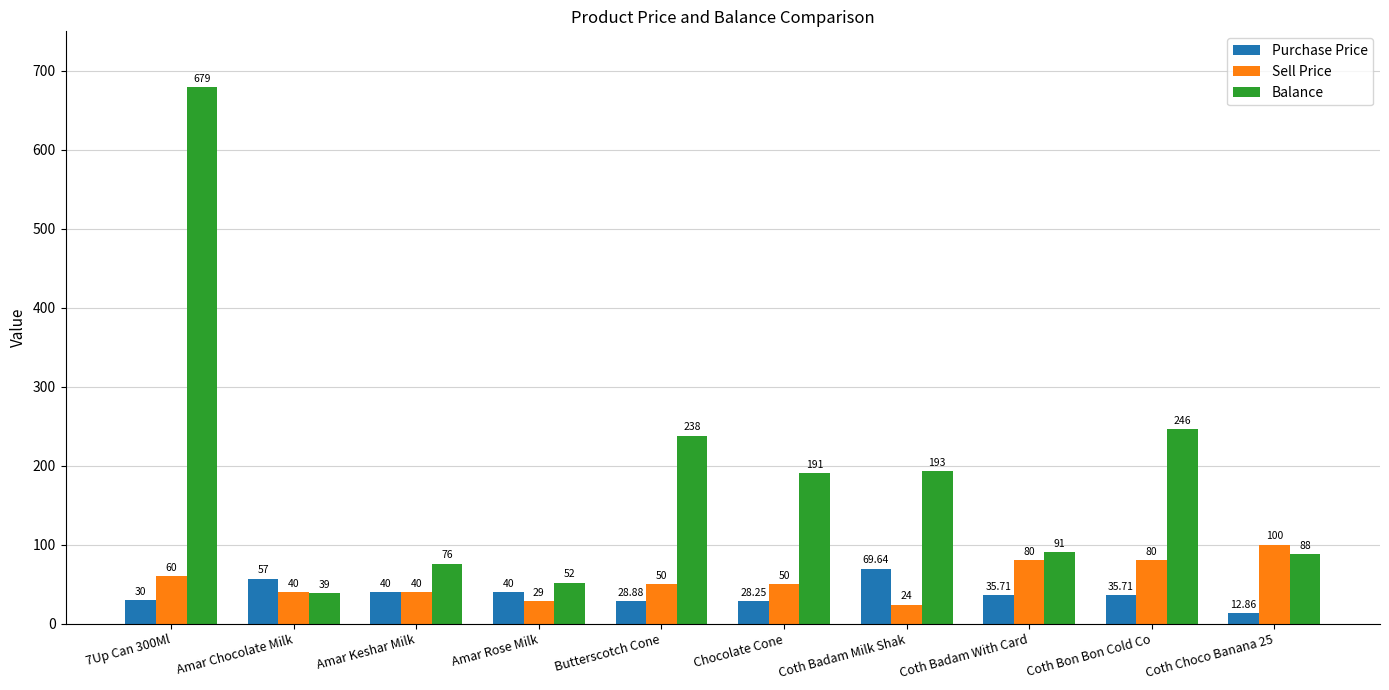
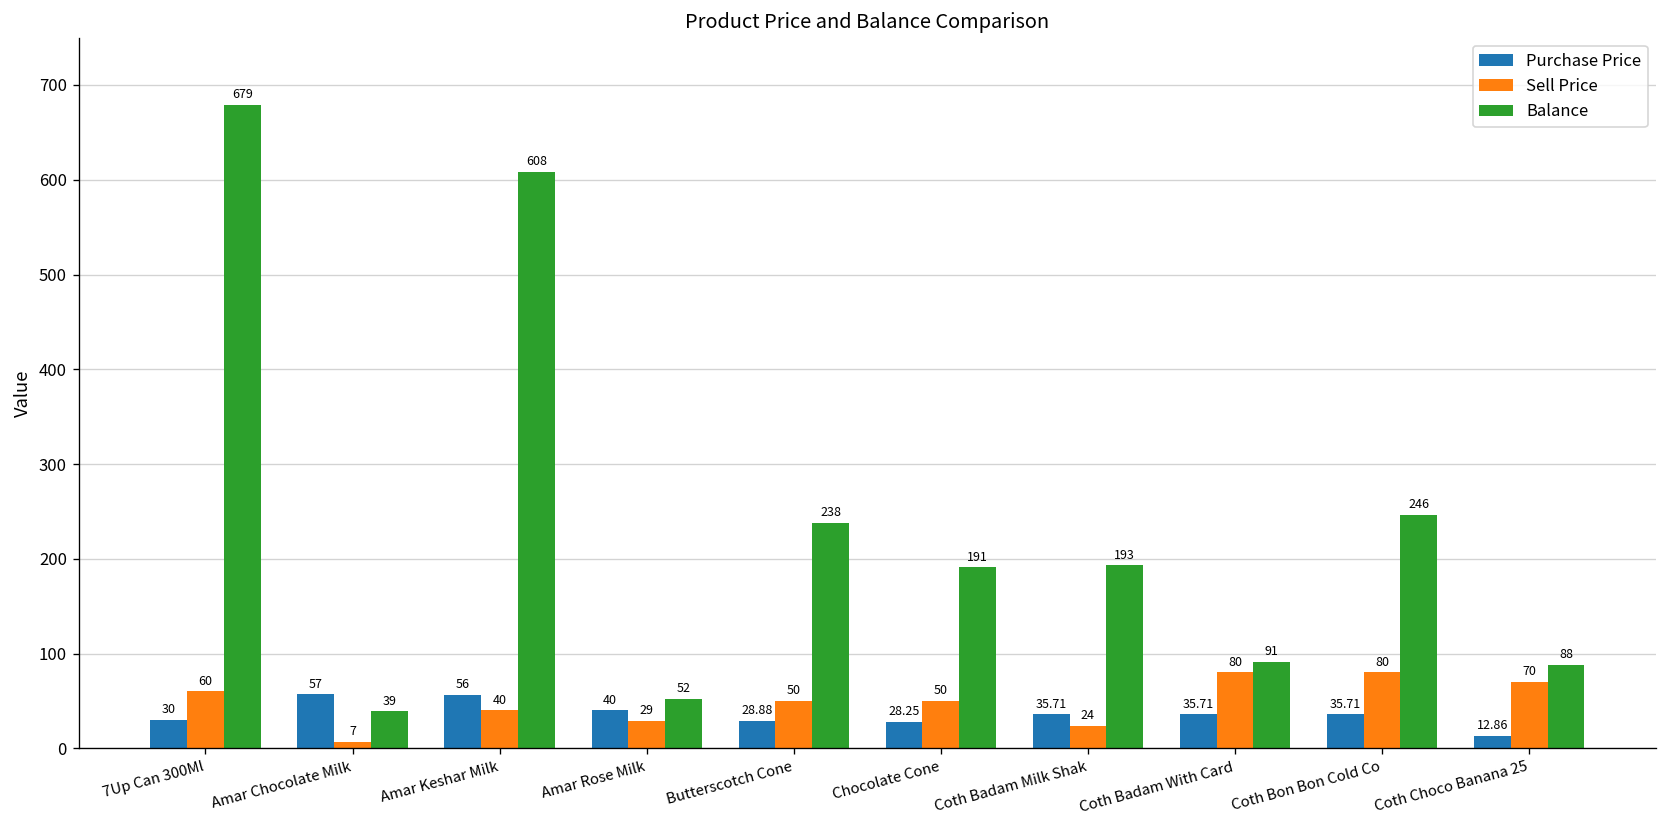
  {
    "Purchase Price": {
      "7Up Can 300Ml": 30,
      "Amar Chocolate Milk": 57,
-     "Amar Keshar Milk": 40,
+     "Amar Keshar Milk": 56,
      "Amar Rose Milk": 40,
      "Butterscotch Cone": 28.88,
      "Chocolate Cone": 28.25,
-     "Coth Badam Milk Shak": 69.64,
+     "Coth Badam Milk Shak": 35.71,
      "Coth Badam With Card": 35.71,
      "Coth Bon Bon Cold Co": 35.71,
      "Coth Choco Banana 25": 12.86
    },
    "Sell Price": {
      "7Up Can 300Ml": 60,
-     "Amar Chocolate Milk": 40,
+     "Amar Chocolate Milk": 7,
      "Amar Keshar Milk": 40,
      "Amar Rose Milk": 29,
      "Butterscotch Cone": 50,
      "Chocolate Cone": 50,
      "Coth Badam Milk Shak": 24,
      "Coth Badam With Card": 80,
      "Coth Bon Bon Cold Co": 80,
-     "Coth Choco Banana 25": 100
+     "Coth Choco Banana 25": 70
    },
    "Balance": {
      "7Up Can 300Ml": 679,
      "Amar Chocolate Milk": 39,
-     "Amar Keshar Milk": 76,
+     "Amar Keshar Milk": 608,
      "Amar Rose Milk": 52,
      "Butterscotch Cone": 238,
      "Chocolate Cone": 191,
      "Coth Badam Milk Shak": 193,
      "Coth Badam With Card": 91,
      "Coth Bon Bon Cold Co": 246,
      "Coth Choco Banana 25": 88
    }
  }
